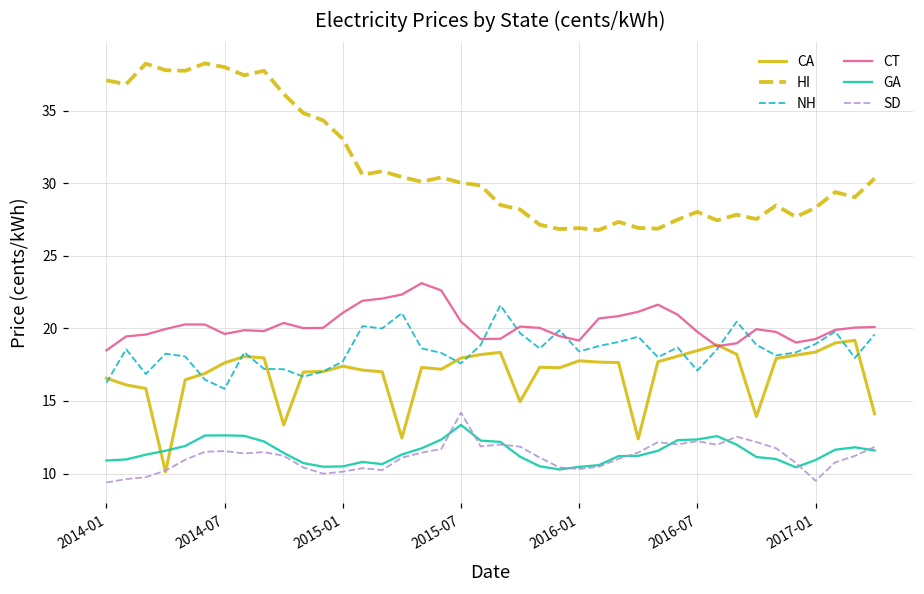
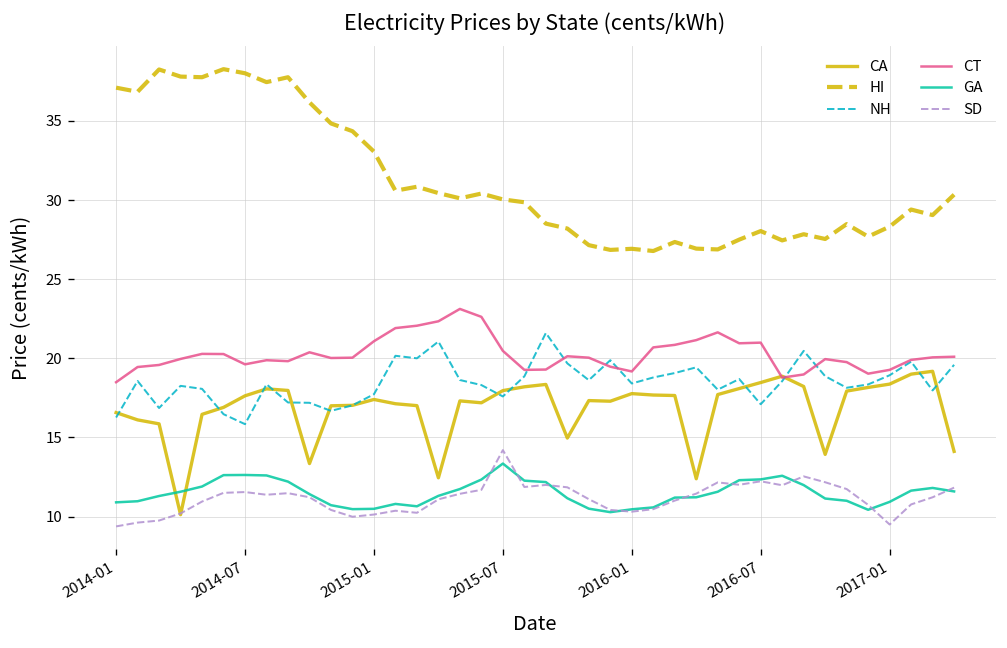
  {
    "CT": {
      "2014-01": 18.5,
      "2014-07": 19.6,
      "2015-01": 21.1,
      "2015-07": 20.5,
      "2016-01": 19.2,
-     "2016-07": 19.8,
+     "2016-07": 21.0,
      "2017-01": 19.3
    },
    "SD": {
      "2014-01": 9.4,
      "2014-07": 11.6,
      "2015-01": 10.1,
      "2015-07": 14.2,
      "2017-01": 9.5
    }
  }
